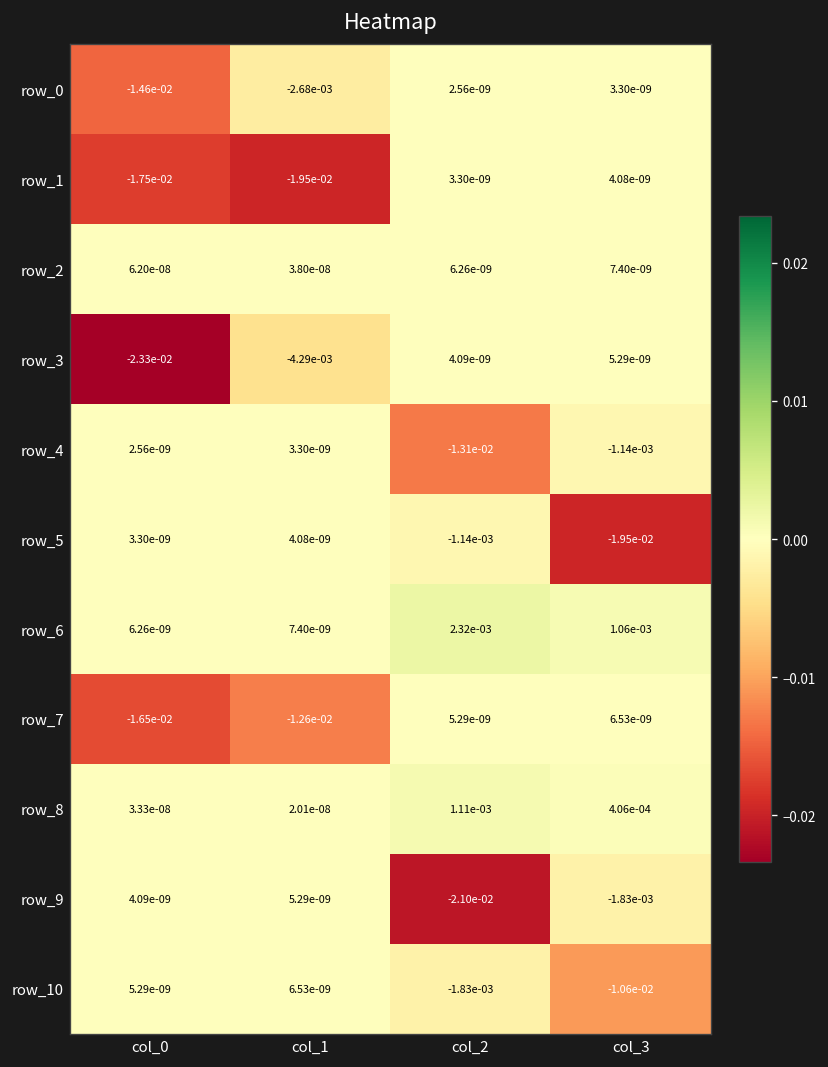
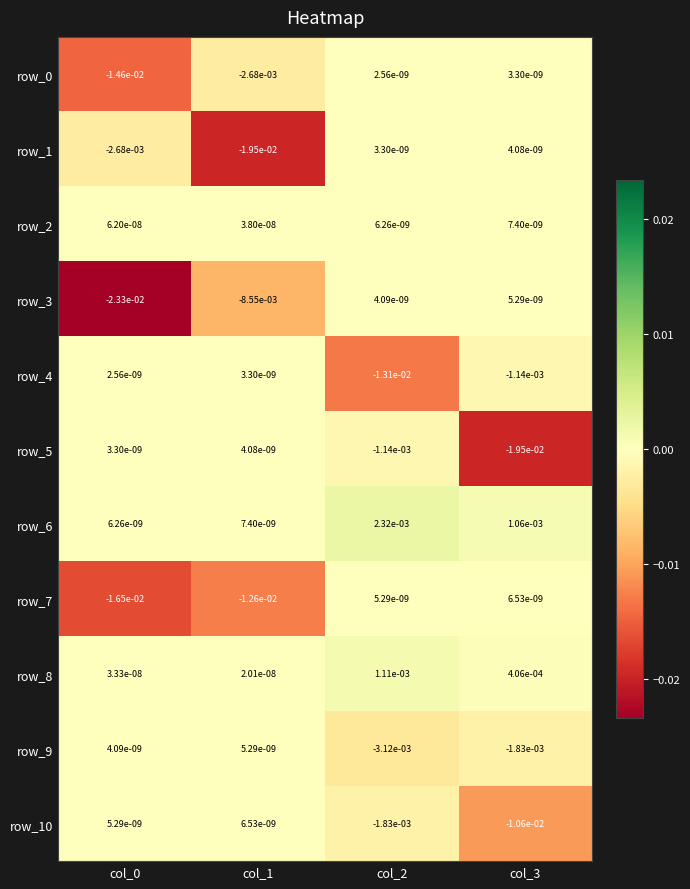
  {
    "row_0": {
      "col_0": "-1.46e-02",
      "col_1": "-2.68e-03",
      "col_2": "2.56e-09",
      "col_3": "3.30e-09"
    },
    "row_1": {
-     "col_0": "-1.75e-02",
+     "col_0": "-2.68e-03",
      "col_1": "-1.95e-02",
      "col_2": "3.30e-09",
      "col_3": "4.08e-09"
    },
    "row_2": {
      "col_0": "6.20e-08",
      "col_1": "3.80e-08",
      "col_2": "6.26e-09",
      "col_3": "7.40e-09"
    },
    "row_3": {
      "col_0": "-2.33e-02",
-     "col_1": "-4.29e-03",
+     "col_1": "-8.55e-03",
      "col_2": "4.09e-09",
      "col_3": "5.29e-09"
    },
    "row_4": {
      "col_0": "2.56e-09",
      "col_1": "3.30e-09",
      "col_2": "-1.31e-02",
      "col_3": "-1.14e-03"
    },
    "row_5": {
      "col_0": "3.30e-09",
      "col_1": "4.08e-09",
      "col_2": "-1.14e-03",
      "col_3": "-1.95e-02"
    },
    "row_6": {
      "col_0": "6.26e-09",
      "col_1": "7.40e-09",
      "col_2": "2.32e-03",
      "col_3": "1.06e-03"
    },
    "row_7": {
      "col_0": "-1.65e-02",
      "col_1": "-1.26e-02",
      "col_2": "5.29e-09",
      "col_3": "6.53e-09"
    },
    "row_8": {
      "col_0": "3.33e-08",
      "col_1": "2.01e-08",
      "col_2": "1.11e-03",
      "col_3": "4.06e-04"
    },
    "row_9": {
      "col_0": "4.09e-09",
      "col_1": "5.29e-09",
-     "col_2": "-2.10e-02",
+     "col_2": "-3.12e-03",
      "col_3": "-1.83e-03"
    },
    "row_10": {
      "col_0": "5.29e-09",
      "col_1": "6.53e-09",
      "col_2": "-1.83e-03",
      "col_3": "-1.06e-02"
    }
  }
